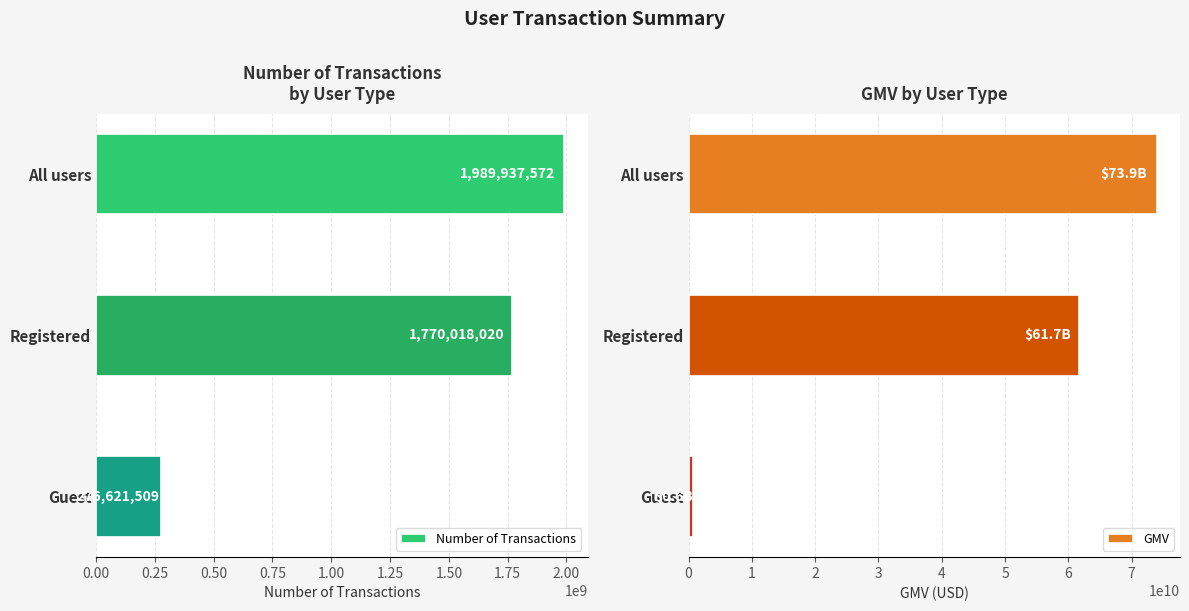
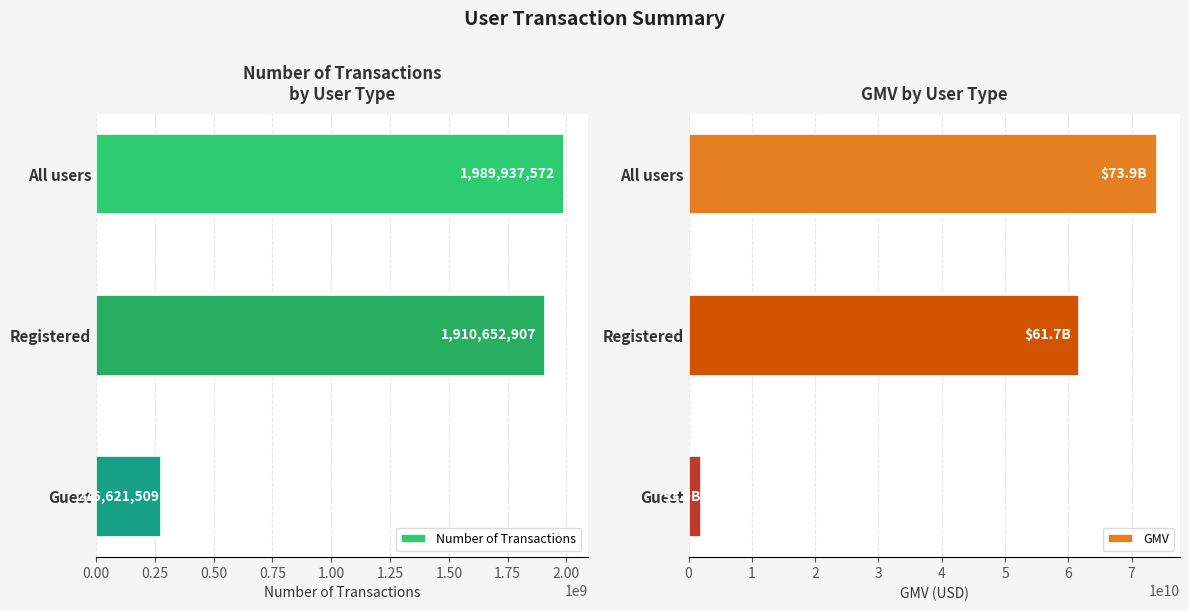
  {
    "Number of Transactions by User Type": {
      "All users": "1,989,937,572",
-     "Registered": "1,770,018,020",
+     "Registered": "1,910,652,907",
      "Guest": "276,621,509"
    },
    "GMV by User Type": {
-     "Guest": "1000000000"
+     "Guest": "2000000000"
    }
  }
